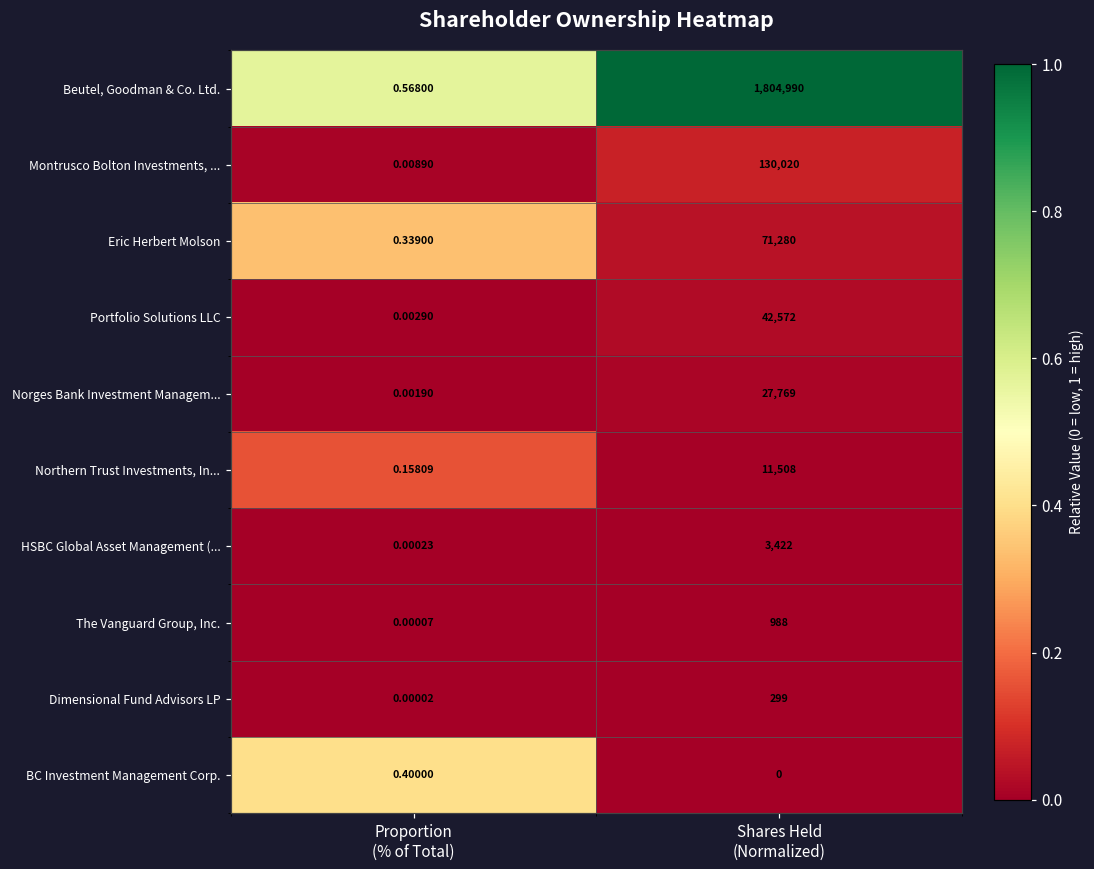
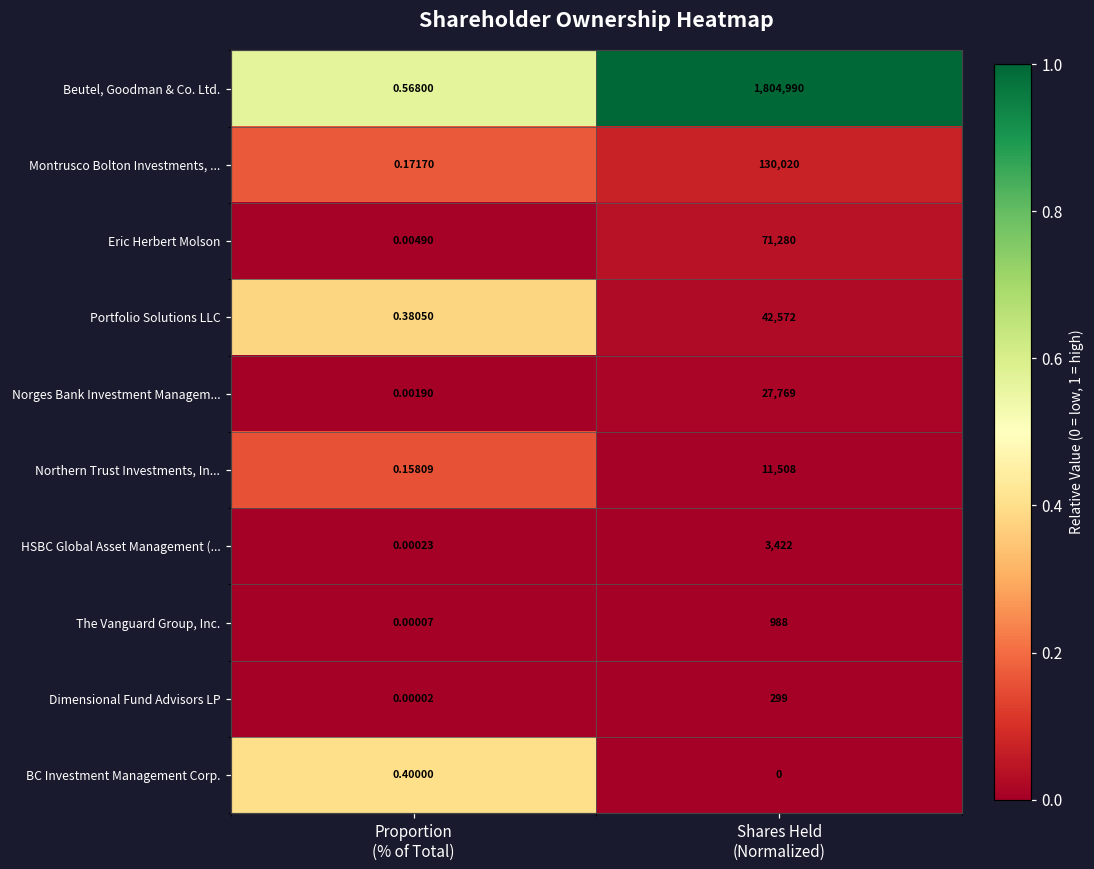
  {
    "Beutel, Goodman & Co. Ltd.": {
      "Proportion (% of Total)": "0.56800",
      "Shares Held (Normalized)": "1,804,990"
    },
    "Montrusco Bolton Investments, ...": {
-     "Proportion (% of Total)": "0.00890",
+     "Proportion (% of Total)": "0.17170",
      "Shares Held (Normalized)": "130,020"
    },
    "Eric Herbert Molson": {
-     "Proportion (% of Total)": "0.33900",
+     "Proportion (% of Total)": "0.00490",
      "Shares Held (Normalized)": "71,280"
    },
    "Portfolio Solutions LLC": {
-     "Proportion (% of Total)": "0.00290",
+     "Proportion (% of Total)": "0.38050",
      "Shares Held (Normalized)": "42,572"
    },
    "Norges Bank Investment Managem...": {
      "Proportion (% of Total)": "0.00190",
      "Shares Held (Normalized)": "27,769"
    },
    "Northern Trust Investments, In...": {
      "Proportion (% of Total)": "0.15809",
      "Shares Held (Normalized)": "11,508"
    },
    "HSBC Global Asset Management (...": {
      "Proportion (% of Total)": "0.00023",
      "Shares Held (Normalized)": "3,422"
    },
    "The Vanguard Group, Inc.": {
      "Proportion (% of Total)": "0.00007",
      "Shares Held (Normalized)": "988"
    },
    "Dimensional Fund Advisors LP": {
      "Proportion (% of Total)": "0.00002",
      "Shares Held (Normalized)": "299"
    },
    "BC Investment Management Corp.": {
      "Proportion (% of Total)": "0.40000",
      "Shares Held (Normalized)": "0"
    }
  }
